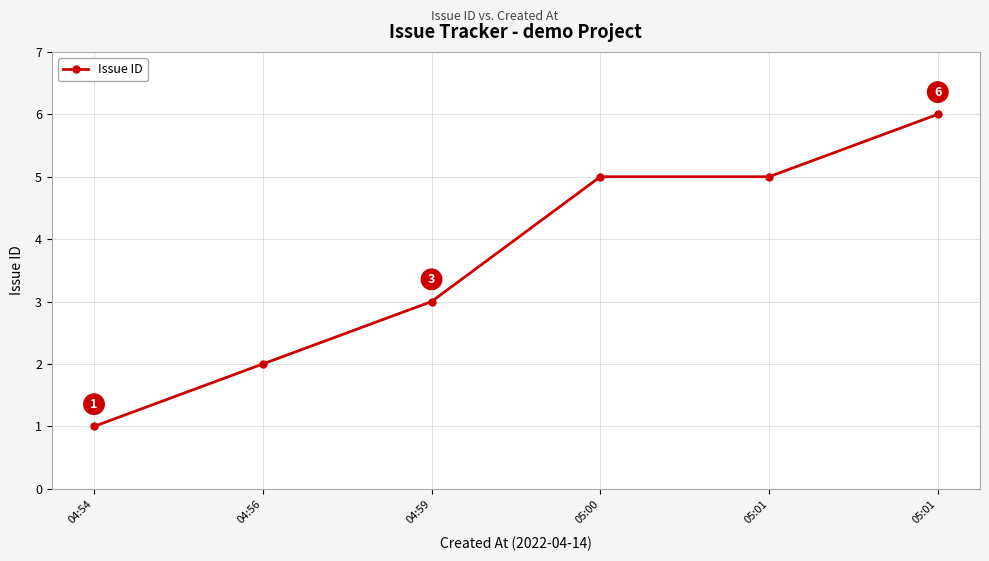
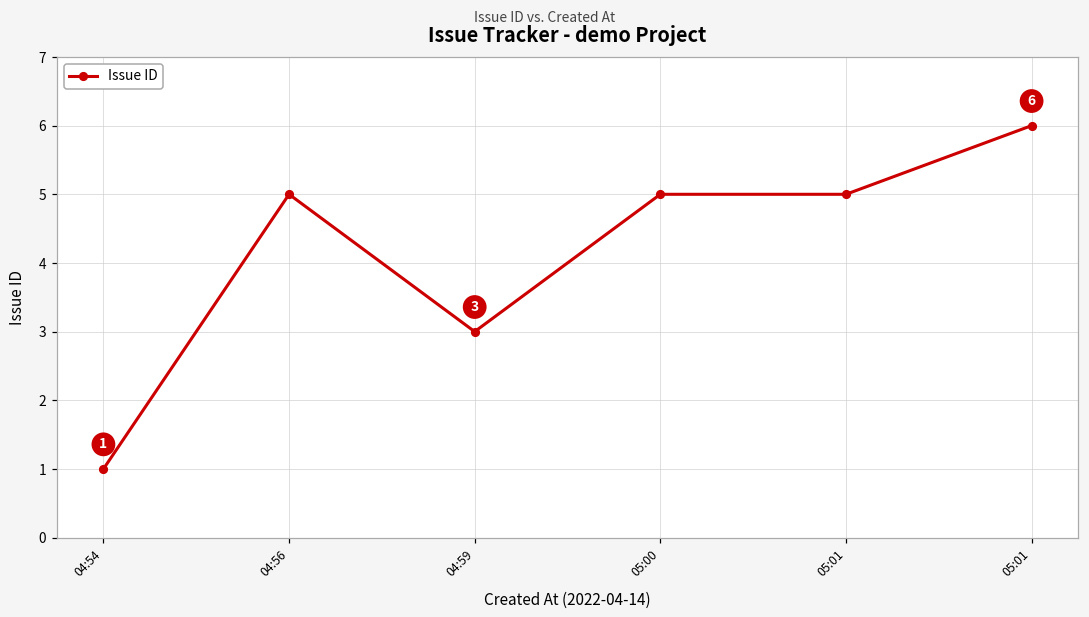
  {
-   "04:56": 2,
+   "04:56": 5,
    "05:00": 5
  }
